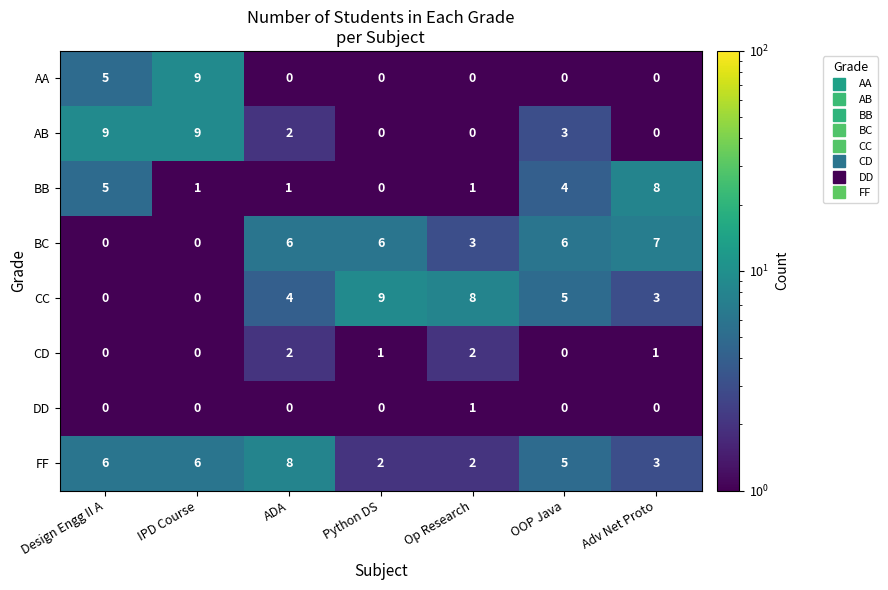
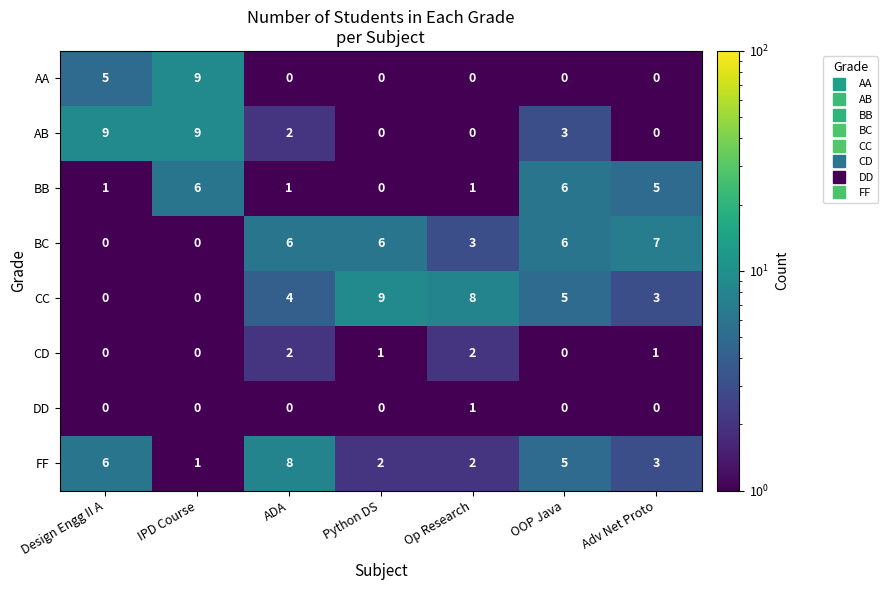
  {
    "AA": {
      "Design Engg II A": 5,
      "IPD Course": 9,
      "ADA": 0,
      "Python DS": 0,
      "Op Research": 0,
      "OOP Java": 0,
      "Adv Net Proto": 0
    },
    "AB": {
      "Design Engg II A": 9,
      "IPD Course": 9,
      "ADA": 2,
      "Python DS": 0,
      "Op Research": 0,
      "OOP Java": 3,
      "Adv Net Proto": 0
    },
    "BB": {
-     "Design Engg II A": 5,
-     "IPD Course": 1,
+     "Design Engg II A": 1,
+     "IPD Course": 6,
      "ADA": 1,
      "Python DS": 0,
      "Op Research": 1,
-     "OOP Java": 4,
-     "Adv Net Proto": 8
+     "OOP Java": 6,
+     "Adv Net Proto": 5
    },
    "BC": {
      "Design Engg II A": 0,
      "IPD Course": 0,
      "ADA": 6,
      "Python DS": 6,
      "Op Research": 3,
      "OOP Java": 6,
      "Adv Net Proto": 7
    },
    "CC": {
      "Design Engg II A": 0,
      "IPD Course": 0,
      "ADA": 4,
      "Python DS": 9,
      "Op Research": 8,
      "OOP Java": 5,
      "Adv Net Proto": 3
    },
    "CD": {
      "Design Engg II A": 0,
      "IPD Course": 0,
      "ADA": 2,
      "Python DS": 1,
      "Op Research": 2,
      "OOP Java": 0,
      "Adv Net Proto": 1
    },
    "DD": {
      "Design Engg II A": 0,
      "IPD Course": 0,
      "ADA": 0,
      "Python DS": 0,
      "Op Research": 1,
      "OOP Java": 0,
      "Adv Net Proto": 0
    },
    "FF": {
      "Design Engg II A": 6,
-     "IPD Course": 6,
+     "IPD Course": 1,
      "ADA": 8,
      "Python DS": 2,
      "Op Research": 2,
      "OOP Java": 5,
      "Adv Net Proto": 3
    }
  }
